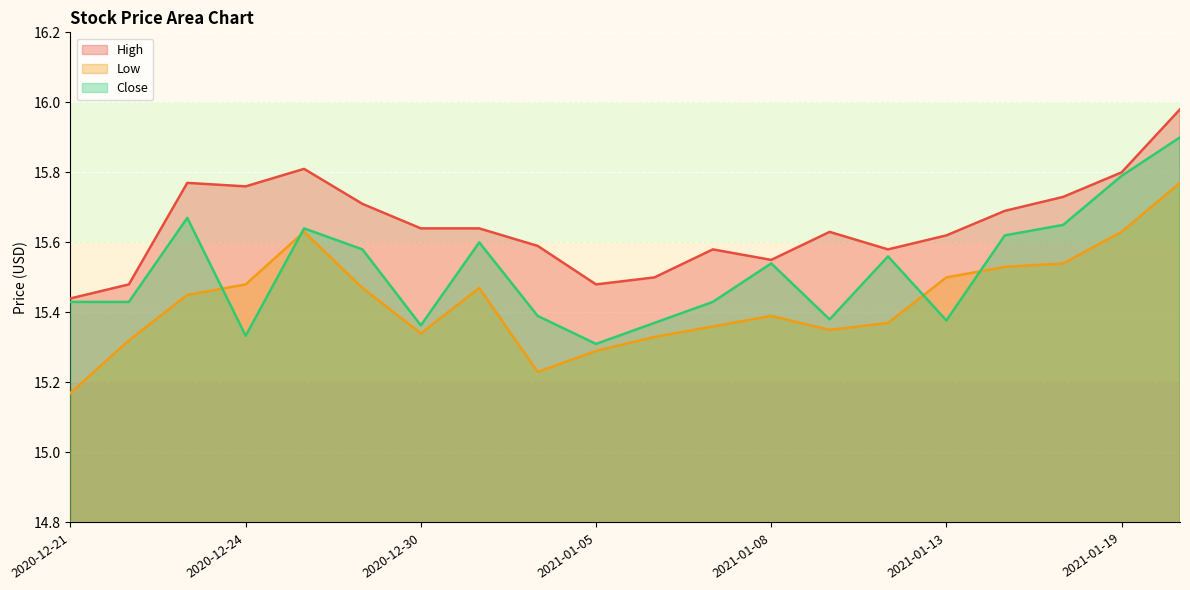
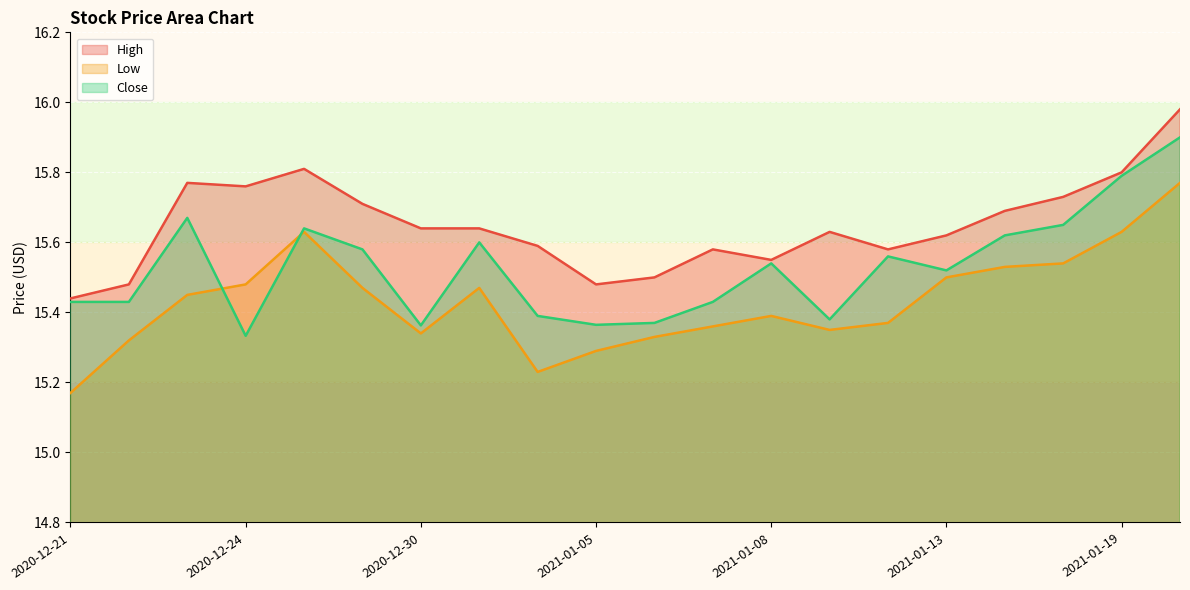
  {
    "Close": {
      "2020-12-21": 15.43,
      "2020-12-24": 15.33,
      "2020-12-30": 15.36,
-     "2021-01-05": 15.31,
+     "2021-01-05": 15.36,
      "2021-01-08": 15.54,
-     "2021-01-13": 15.38,
+     "2021-01-13": 15.52,
      "2021-01-19": 15.79
    }
  }
